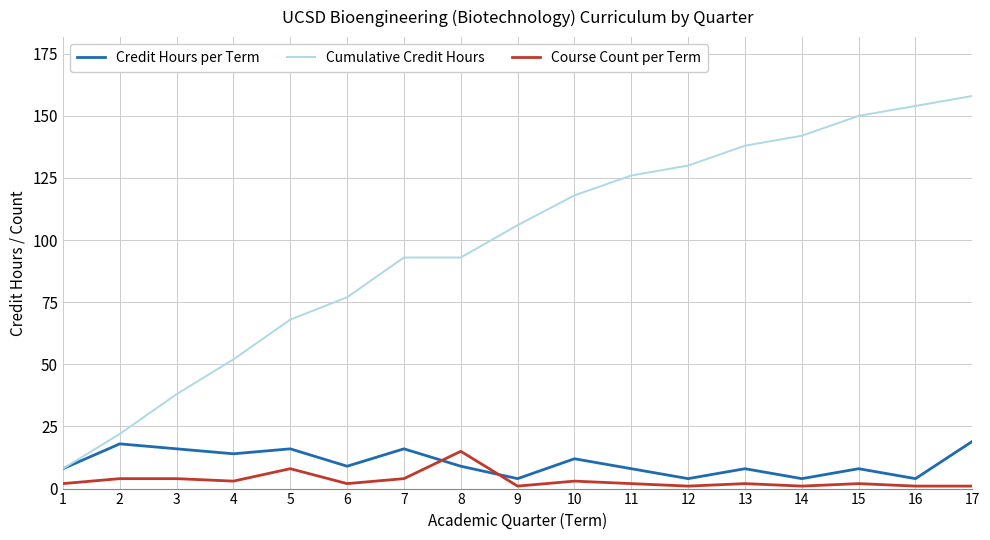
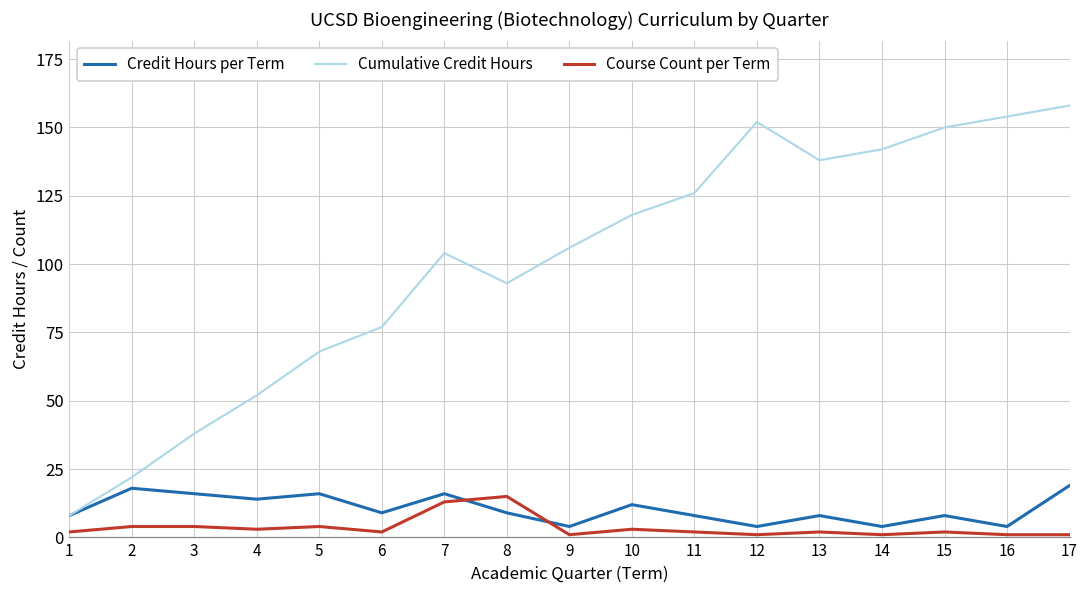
  {
    "Credit Hours per Term": {
      "2": 18,
      "3": 16,
      "4": 14,
      "5": 16,
      "6": 9,
      "7": 16,
      "8": 9,
      "9": 4,
      "10": 12,
      "11": 8,
      "12": 4,
      "13": 8,
      "14": 4,
      "15": 8,
      "16": 4,
      "17": 19
    },
    "Cumulative Credit Hours": {
      "2": 22,
      "3": 38,
      "4": 52,
      "5": 68,
      "6": 77,
-     "7": 93,
+     "7": 104,
      "8": 93,
      "9": 106,
      "10": 118,
      "11": 126,
-     "12": 130,
+     "12": 152,
      "13": 138,
      "14": 142,
      "15": 150,
      "16": 154,
      "17": 158
    },
    "Course Count per Term": {
      "1": 2,
      "2": 4,
      "3": 4,
      "4": 3,
-     "5": 8,
+     "5": 4,
      "6": 2,
-     "7": 4,
+     "7": 13,
      "8": 15,
      "9": 1,
      "10": 3,
      "11": 2,
      "12": 1,
      "13": 2,
      "14": 1,
      "15": 2,
      "16": 1,
      "17": 1
    }
  }
